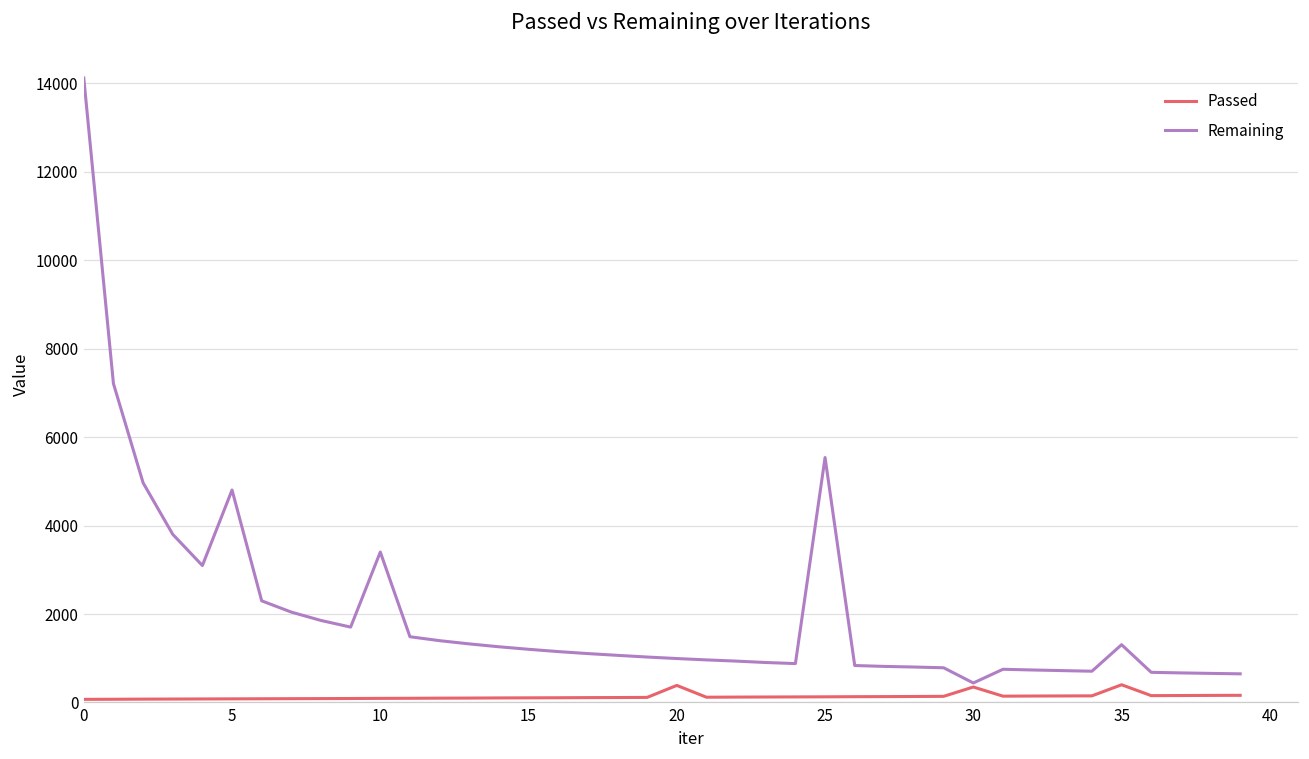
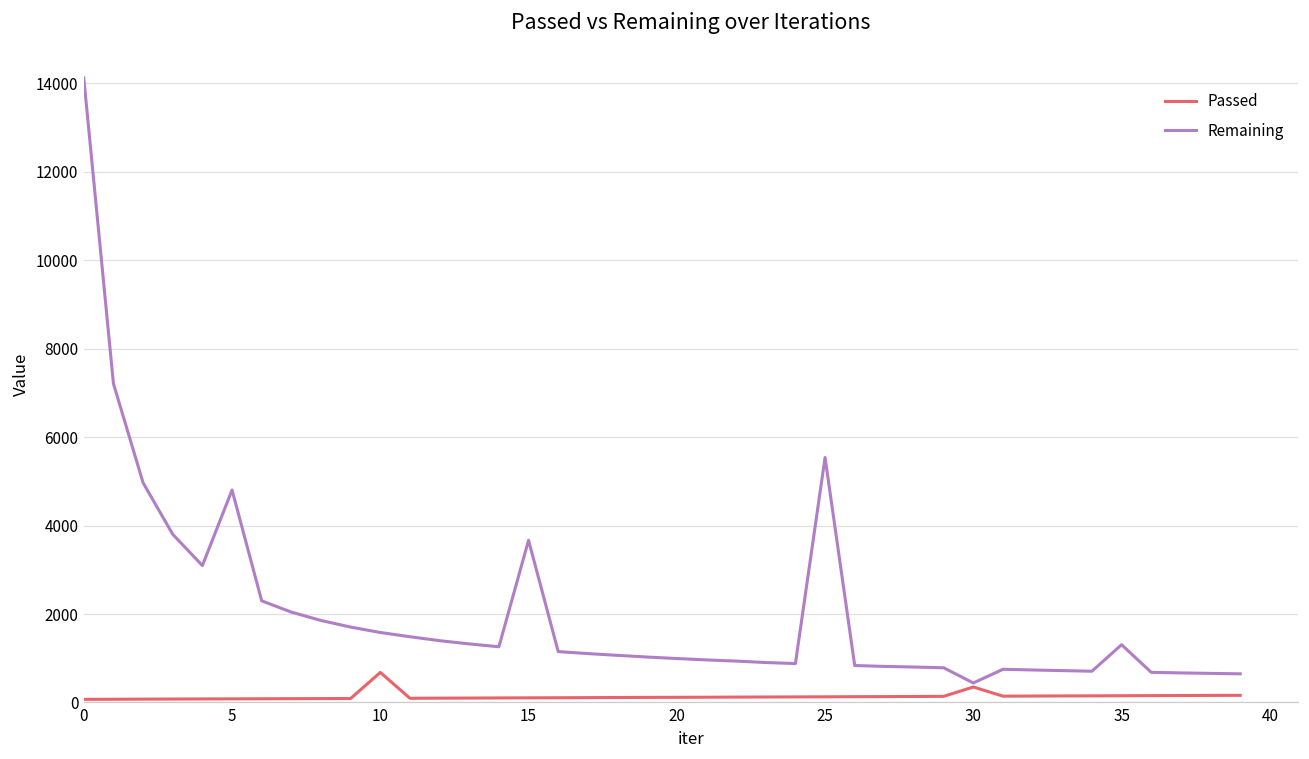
  {
    "Passed": {
      "0": 100,
      "5": 100,
-     "10": 100,
+     "10": 700,
      "15": 100,
-     "20": 400,
+     "20": 100,
      "25": 100,
      "30": 300,
-     "35": 400
+     "35": 200
    },
    "Remaining": {
      "0": 14100,
      "5": 4800,
-     "10": 3400,
-     "15": 1200,
+     "10": 1600,
+     "15": 3700,
      "20": 1000,
      "25": 5500,
      "30": 400,
      "35": 1300
    }
  }
